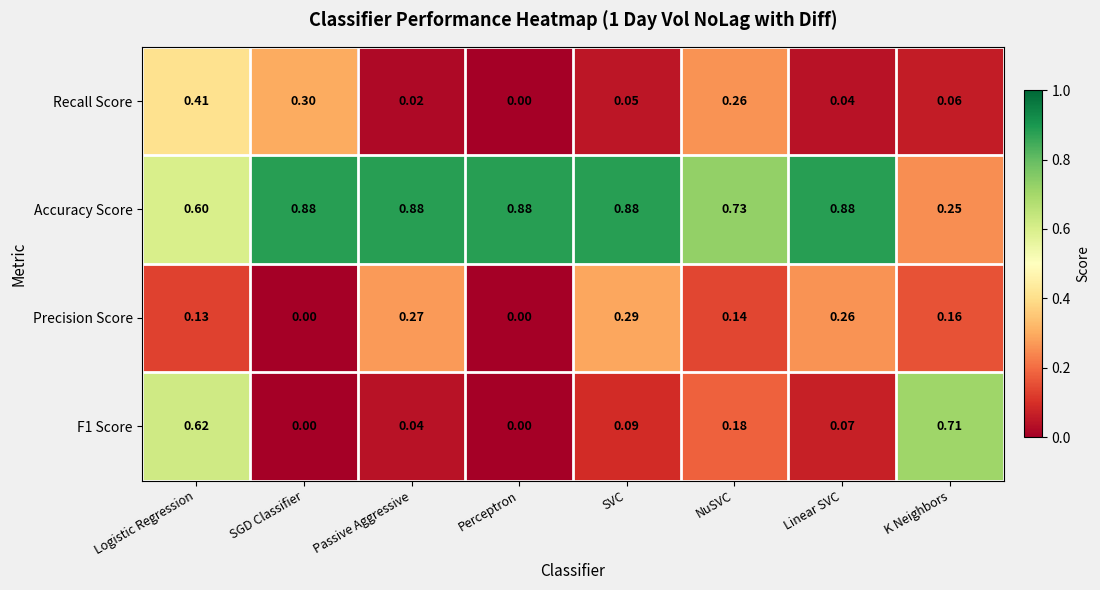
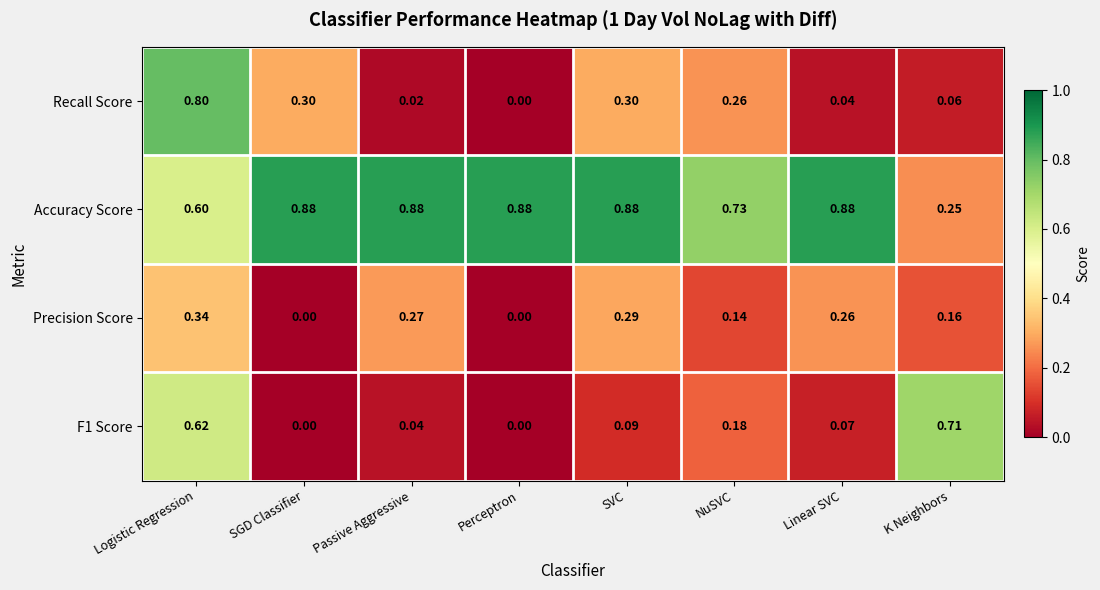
  {
    "Recall Score": {
-     "Logistic Regression": 0.41,
+     "Logistic Regression": 0.80,
      "SGD Classifier": 0.30,
      "Passive Aggressive": 0.02,
      "Perceptron": 0.00,
-     "SVC": 0.05,
+     "SVC": 0.30,
      "NuSVC": 0.26,
      "Linear SVC": 0.04,
      "K Neighbors": 0.06
    },
    "Accuracy Score": {
      "Logistic Regression": 0.60,
      "SGD Classifier": 0.88,
      "Passive Aggressive": 0.88,
      "Perceptron": 0.88,
      "SVC": 0.88,
      "NuSVC": 0.73,
      "Linear SVC": 0.88,
      "K Neighbors": 0.25
    },
    "Precision Score": {
-     "Logistic Regression": 0.13,
+     "Logistic Regression": 0.34,
      "SGD Classifier": 0.00,
      "Passive Aggressive": 0.27,
      "Perceptron": 0.00,
      "SVC": 0.29,
      "NuSVC": 0.14,
      "Linear SVC": 0.26,
      "K Neighbors": 0.16
    },
    "F1 Score": {
      "Logistic Regression": 0.62,
      "SGD Classifier": 0.00,
      "Passive Aggressive": 0.04,
      "Perceptron": 0.00,
      "SVC": 0.09,
      "NuSVC": 0.18,
      "Linear SVC": 0.07,
      "K Neighbors": 0.71
    }
  }
